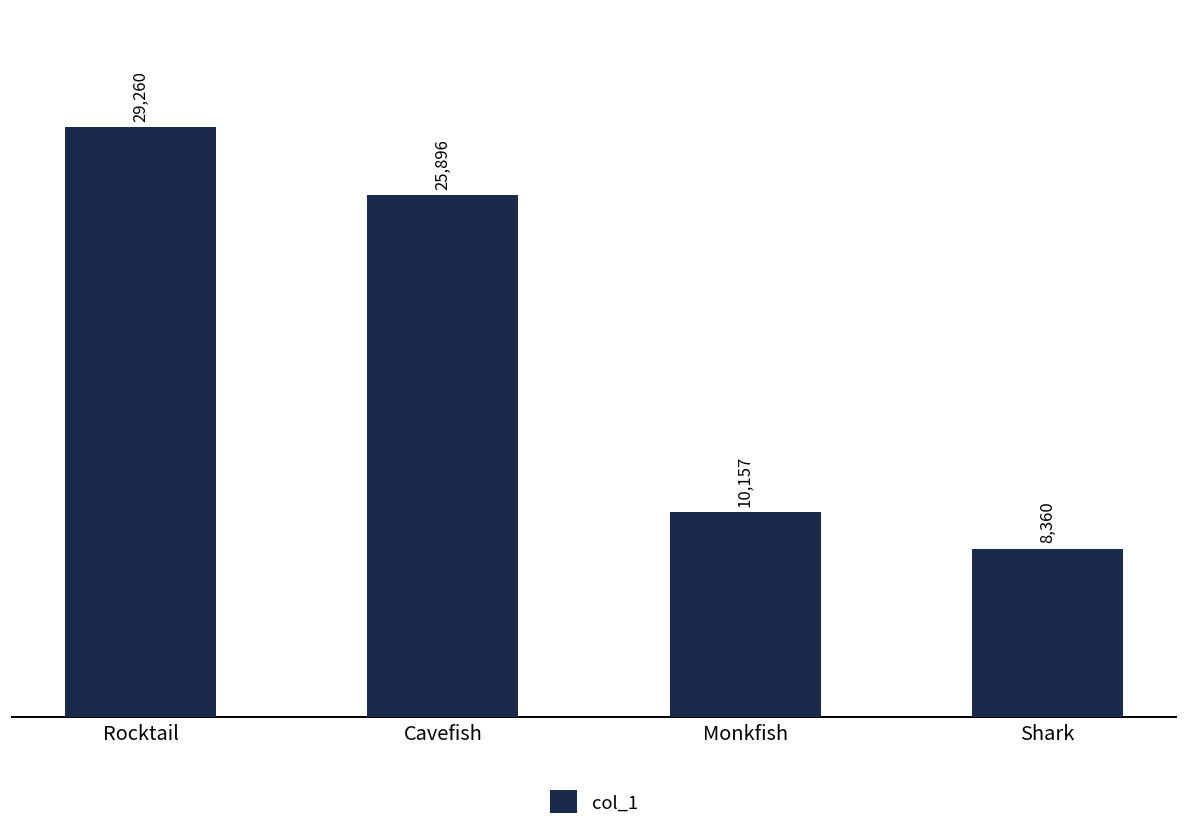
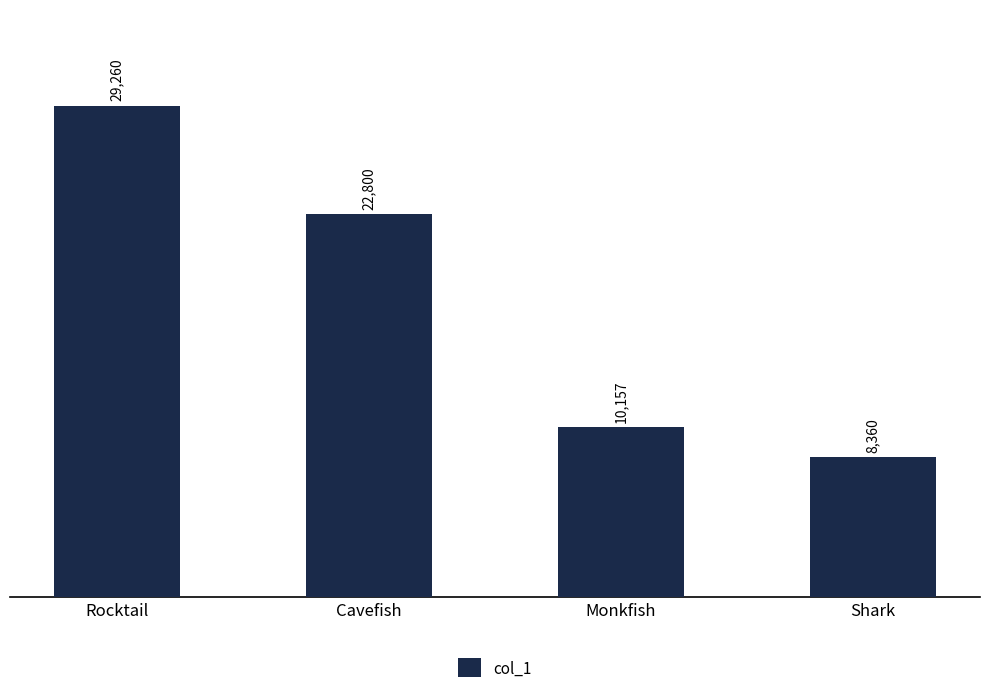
  {
    "Rocktail": "29,260",
-   "Cavefish": "25,896",
+   "Cavefish": "22,800",
    "Monkfish": "10,157",
    "Shark": "8,360"
  }
